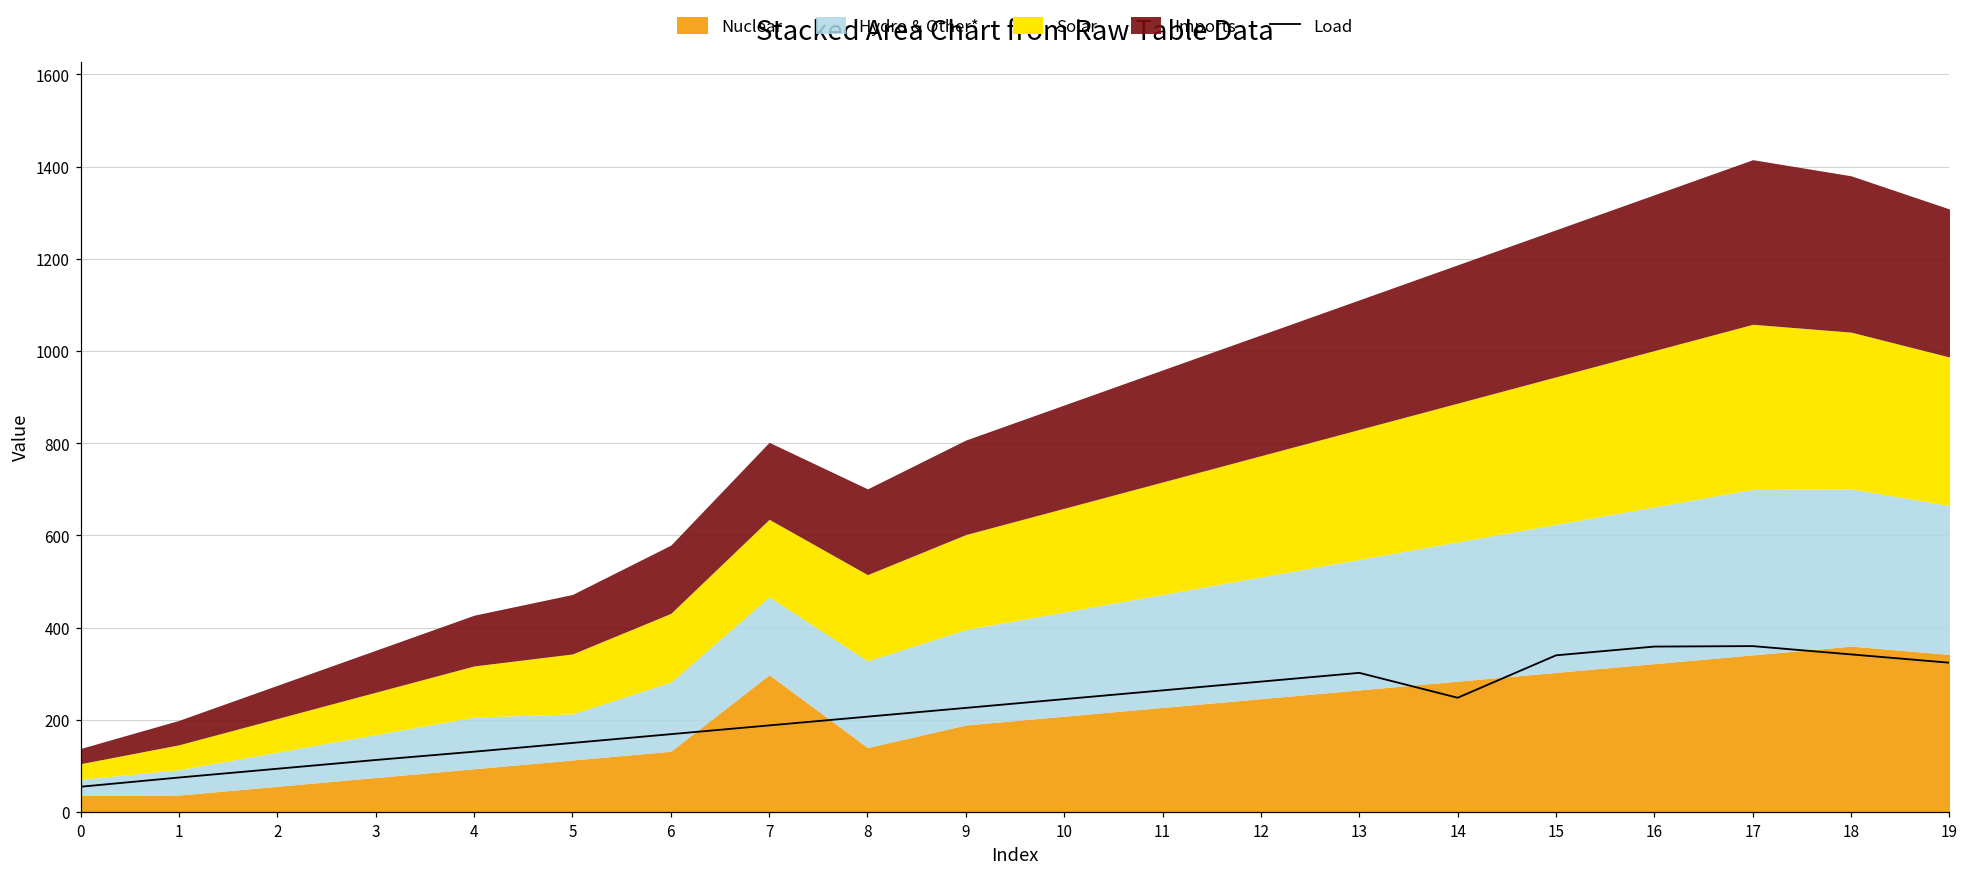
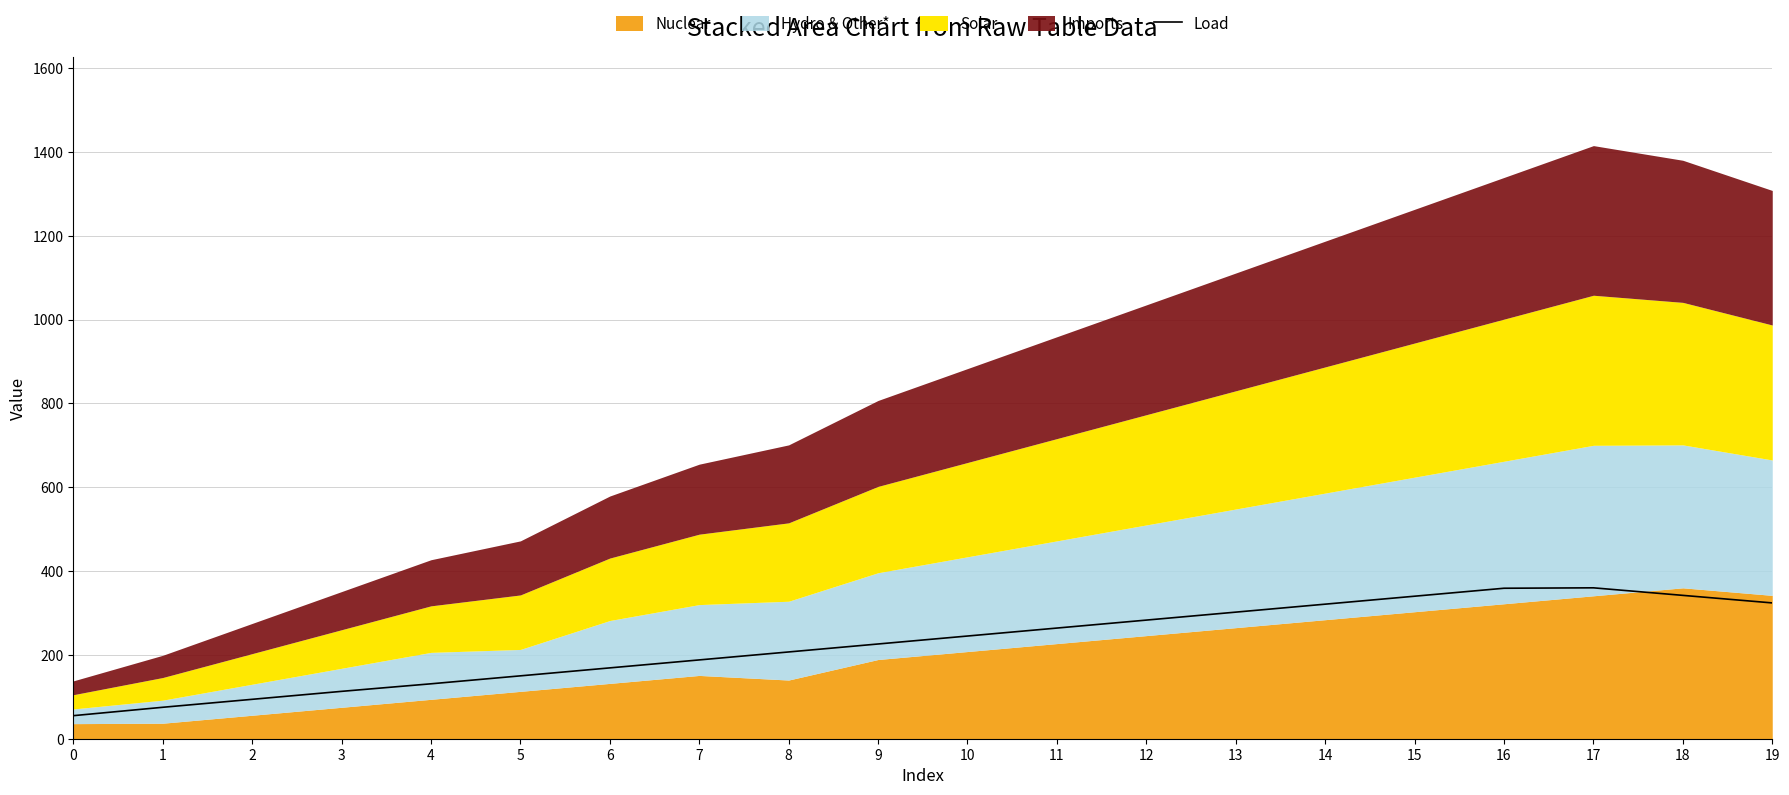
  {
    "Load": {
      "0": 60,
      "1": 80,
      "2": 90,
      "3": 110,
      "4": 130,
      "5": 150,
      "6": 170,
      "7": 190,
      "8": 210,
      "9": 230,
      "10": 250,
      "11": 260,
      "12": 280,
      "13": 300,
-     "14": 250,
+     "14": 320,
      "15": 340,
      "16": 360,
      "17": 360,
      "18": 340,
      "19": 320
    },
    "Nuclear": {
      "0": 40,
      "1": 40,
      "2": 60,
      "3": 80,
      "4": 90,
      "5": 110,
      "6": 130,
-     "7": 300,
+     "7": 150,
      "8": 140,
      "9": 190,
      "10": 210,
      "11": 230,
      "12": 250,
      "13": 270,
      "14": 280,
      "15": 300,
      "16": 320,
      "17": 340,
      "18": 360,
      "19": 340
    },
    "Solar": {
      "0": 30,
      "1": 50,
      "2": 70,
      "3": 90,
      "4": 110,
      "5": 130,
      "6": 150,
      "7": 170,
      "8": 190,
      "9": 210,
      "10": 230,
      "11": 240,
      "12": 260,
      "13": 280,
      "14": 300,
      "15": 320,
      "16": 340,
      "17": 360,
      "18": 340,
      "19": 320
    },
    "Imports": {
      "0": 30,
      "1": 50,
      "2": 70,
      "3": 90,
      "4": 110,
      "5": 130,
      "6": 150,
      "7": 170,
      "8": 190,
      "9": 210,
      "10": 220,
      "11": 240,
      "12": 260,
      "13": 280,
      "14": 300,
      "15": 320,
      "16": 340,
      "17": 360,
      "18": 340,
      "19": 320
    }
  }
